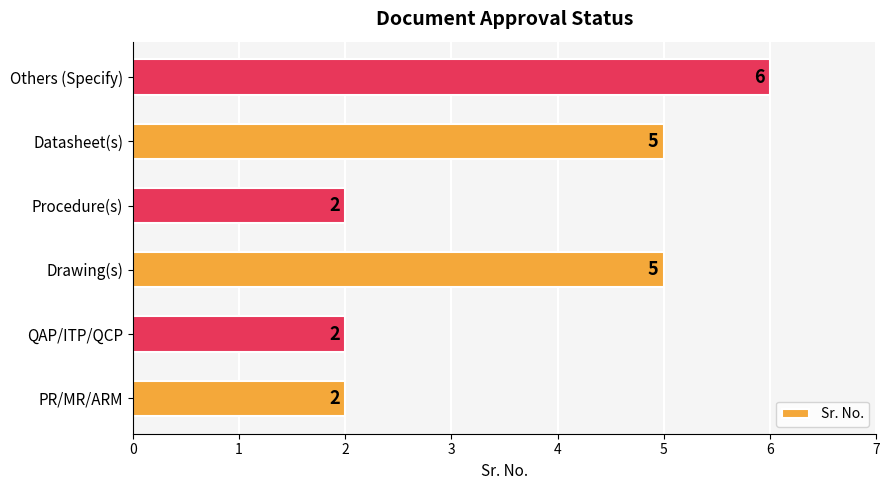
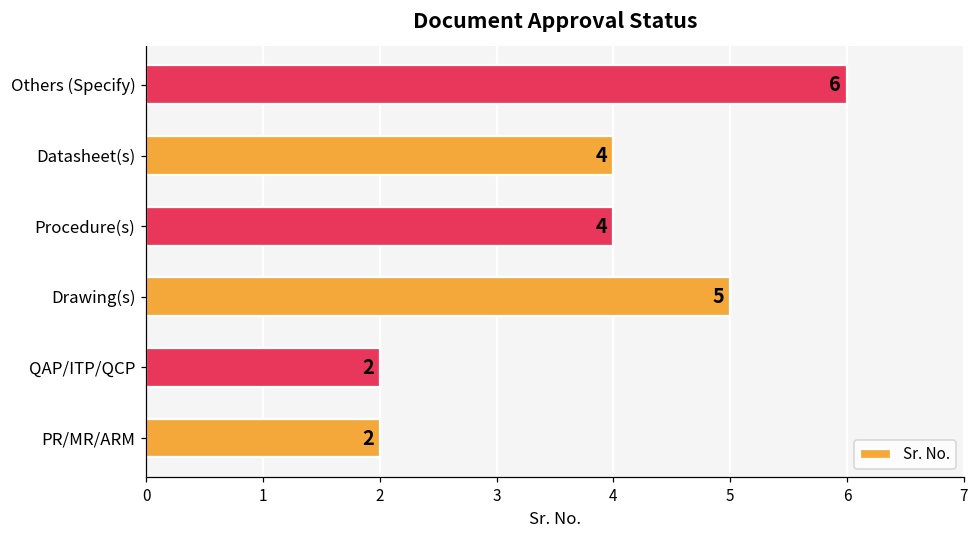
  {
    "Others (Specify)": 6,
-   "Datasheet(s)": 5,
-   "Procedure(s)": 2,
+   "Datasheet(s)": 4,
+   "Procedure(s)": 4,
    "Drawing(s)": 5,
    "QAP/ITP/QCP": 2,
    "PR/MR/ARM": 2
  }
